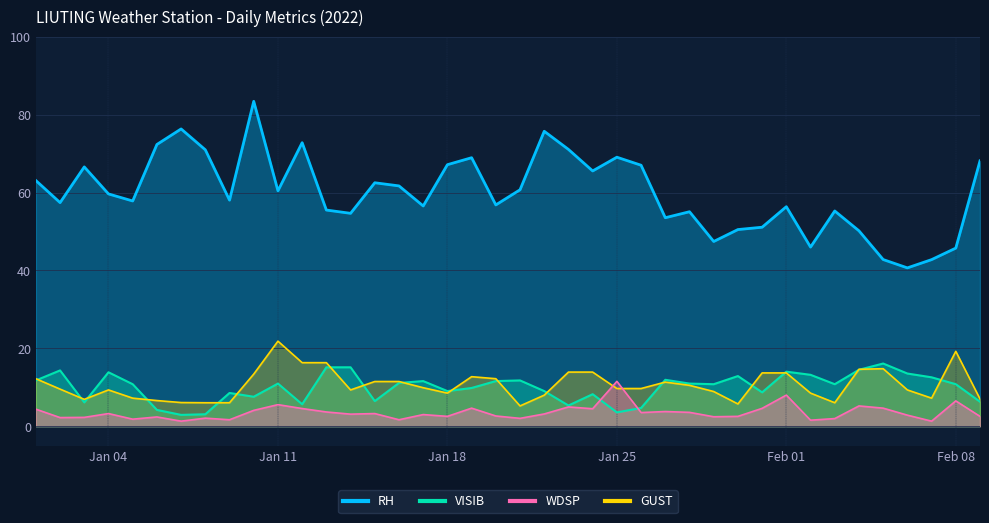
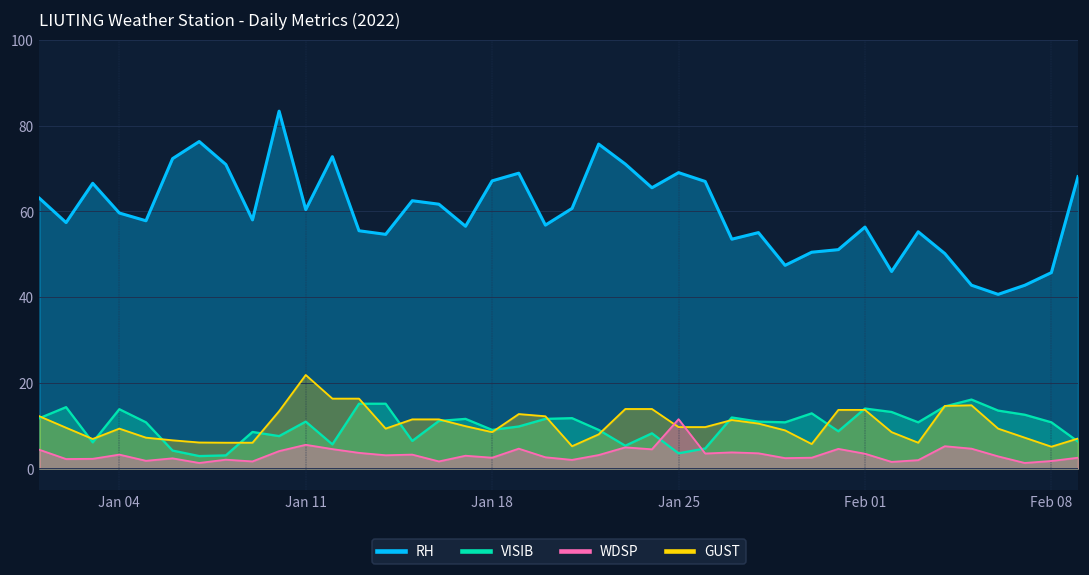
  {
    "GUST": {
      "Jan 04": 9,
      "Jan 11": 22,
      "Jan 25": 10,
-     "Feb 08": 19
+     "Feb 08": 5
    },
    "WDSP": {
      "Jan 04": 3,
      "Jan 11": 6,
      "Jan 18": 3,
      "Jan 25": 12,
-     "Feb 01": 8,
-     "Feb 08": 6
+     "Feb 01": 3,
+     "Feb 08": 2
    }
  }
